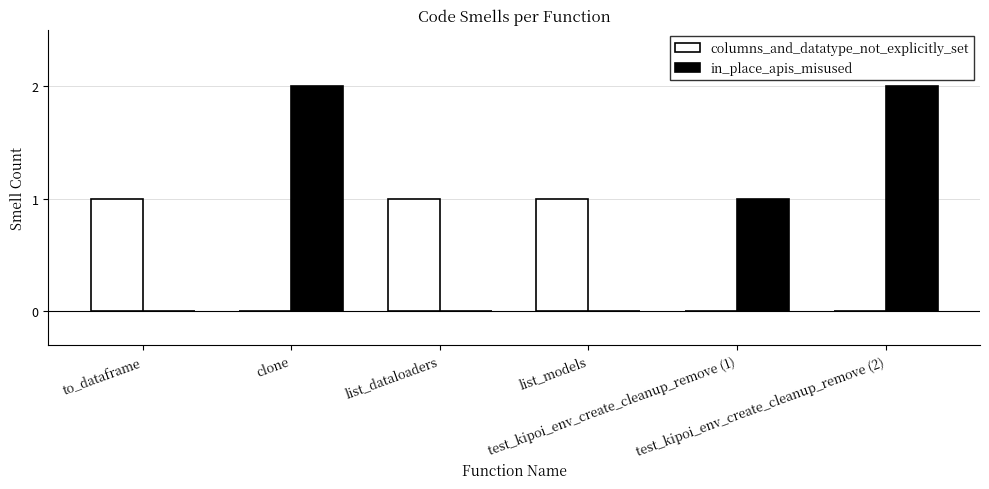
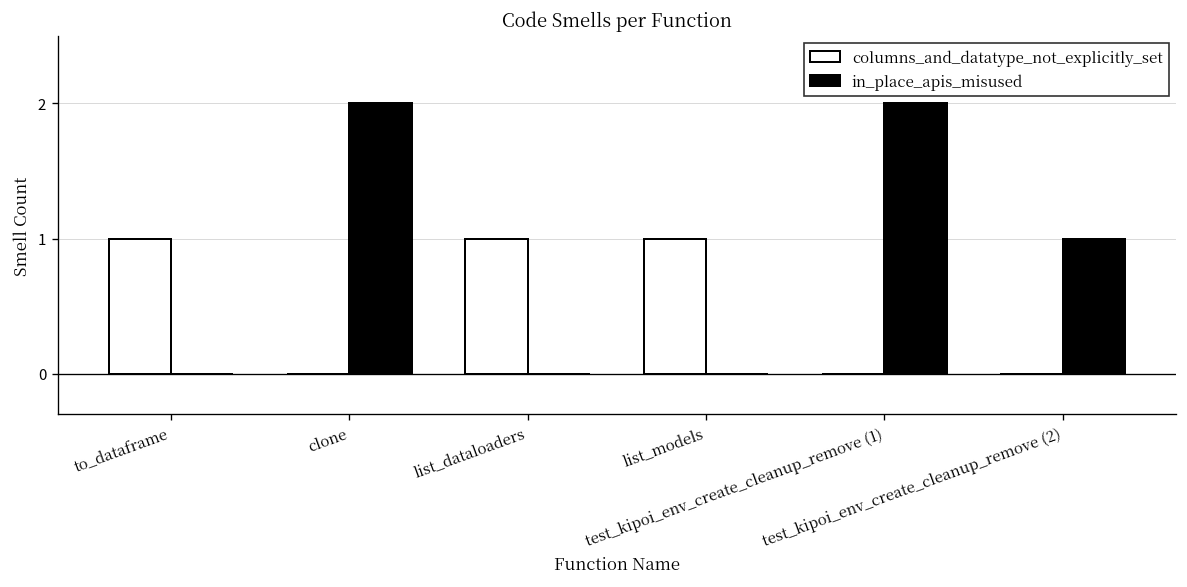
  {
    "columns_and_datatype_not_explicitly_set": {
      "to_dataframe": 1,
      "clone": 0,
      "list_dataloaders": 1,
      "list_models": 1,
      "test_kipoi_env_create_cleanup_remove (1)": 0,
      "test_kipoi_env_create_cleanup_remove (2)": 0
    },
    "in_place_apis_misused": {
      "to_dataframe": 0,
      "clone": 2,
      "list_dataloaders": 0,
      "list_models": 0,
-     "test_kipoi_env_create_cleanup_remove (1)": 1,
-     "test_kipoi_env_create_cleanup_remove (2)": 2
+     "test_kipoi_env_create_cleanup_remove (1)": 2,
+     "test_kipoi_env_create_cleanup_remove (2)": 1
    }
  }
